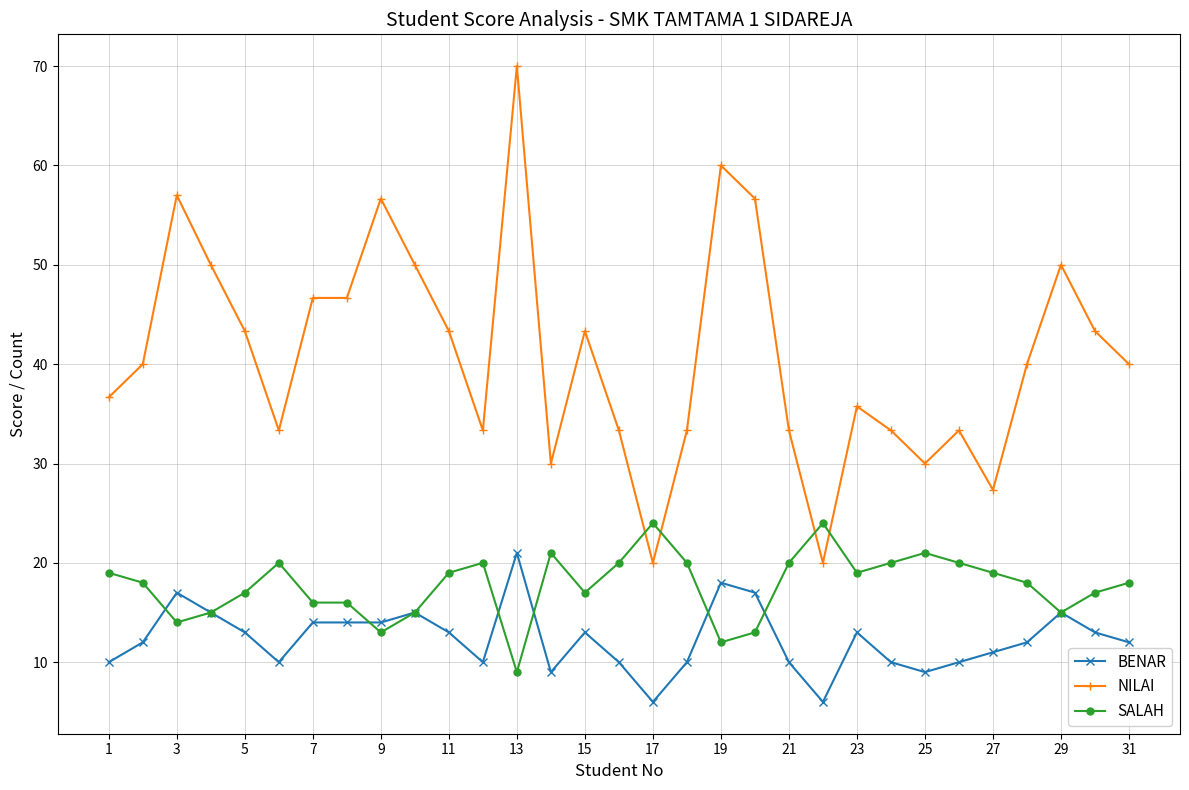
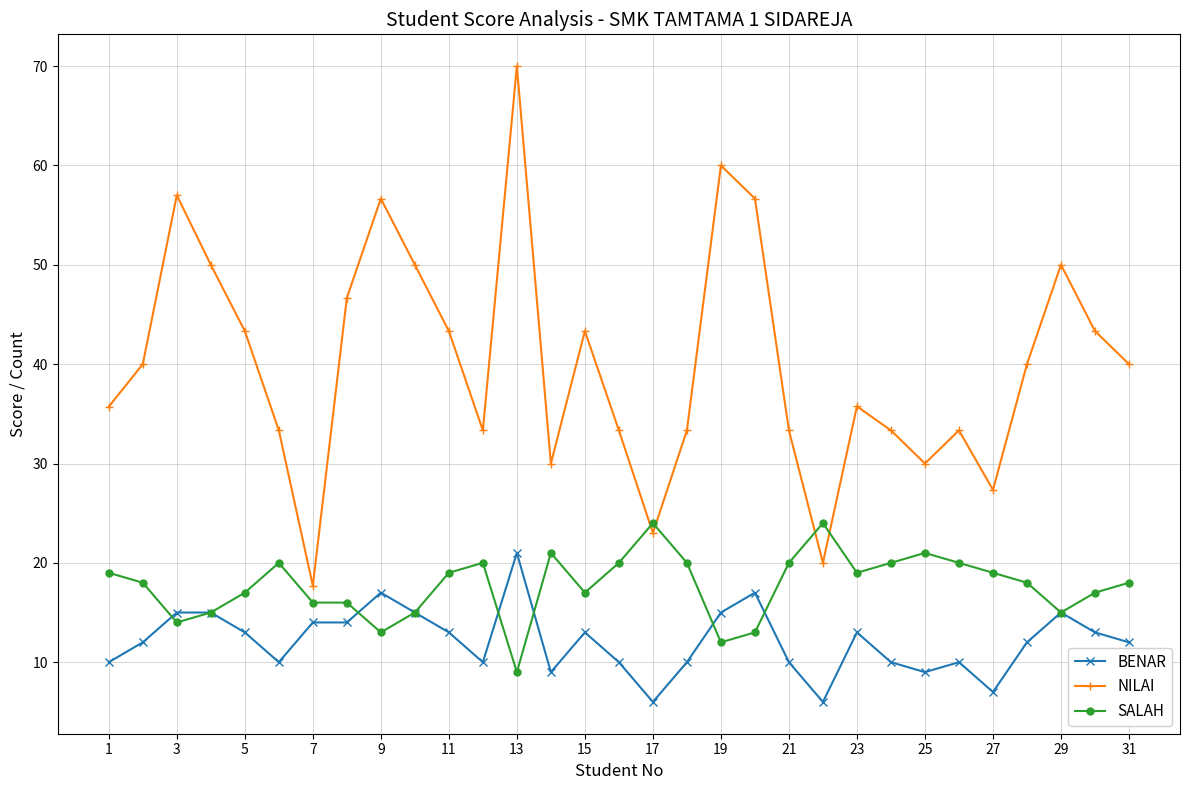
  {
    "BENAR": {
      "1": 10,
-     "3": 17,
+     "3": 15,
      "5": 13,
      "7": 14,
-     "9": 14,
+     "9": 17,
      "11": 13,
      "13": 21,
      "15": 13,
      "17": 6,
-     "19": 18,
+     "19": 15,
      "21": 10,
      "23": 13,
      "25": 9,
-     "27": 11,
+     "27": 7,
      "31": 12
    },
    "NILAI": {
-     "1": 37,
+     "1": 36,
      "3": 57,
      "5": 43,
-     "7": 47,
+     "7": 18,
      "9": 57,
      "11": 43,
      "13": 70,
      "15": 43,
-     "17": 20,
+     "17": 23,
      "19": 60,
      "21": 33,
      "23": 36,
      "25": 30,
      "27": 27,
      "29": 50,
      "31": 40
    },
    "SALAH": {
      "1": 19,
      "3": 14,
      "5": 17,
      "7": 16,
      "9": 13,
      "11": 19,
      "13": 9,
      "15": 17,
      "17": 24,
      "19": 12,
      "21": 20,
      "23": 19,
      "25": 21,
      "27": 19,
      "31": 18
    }
  }
